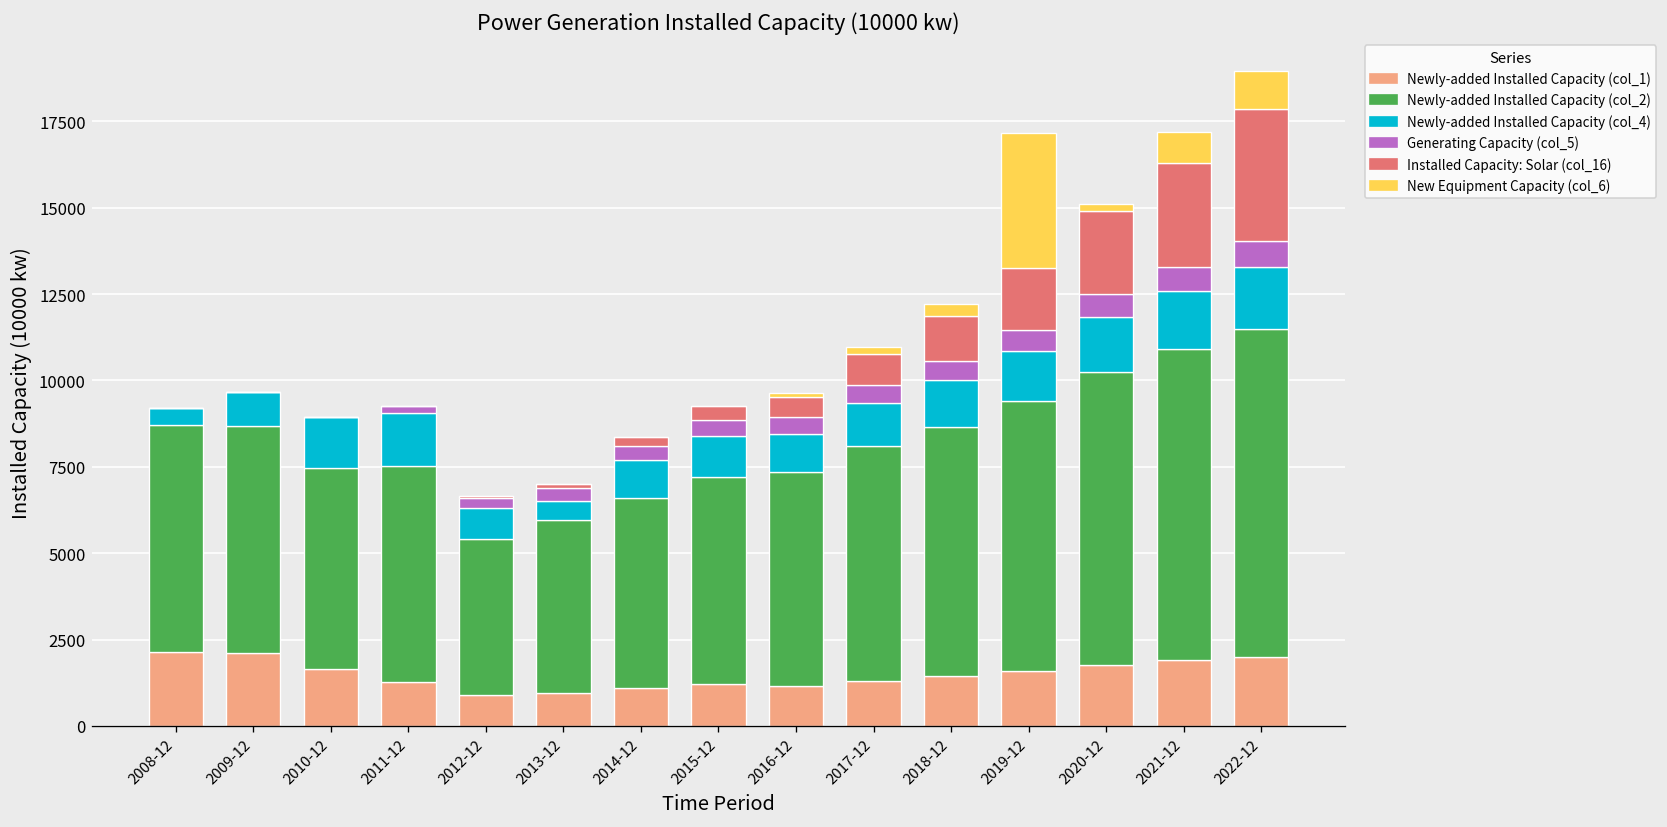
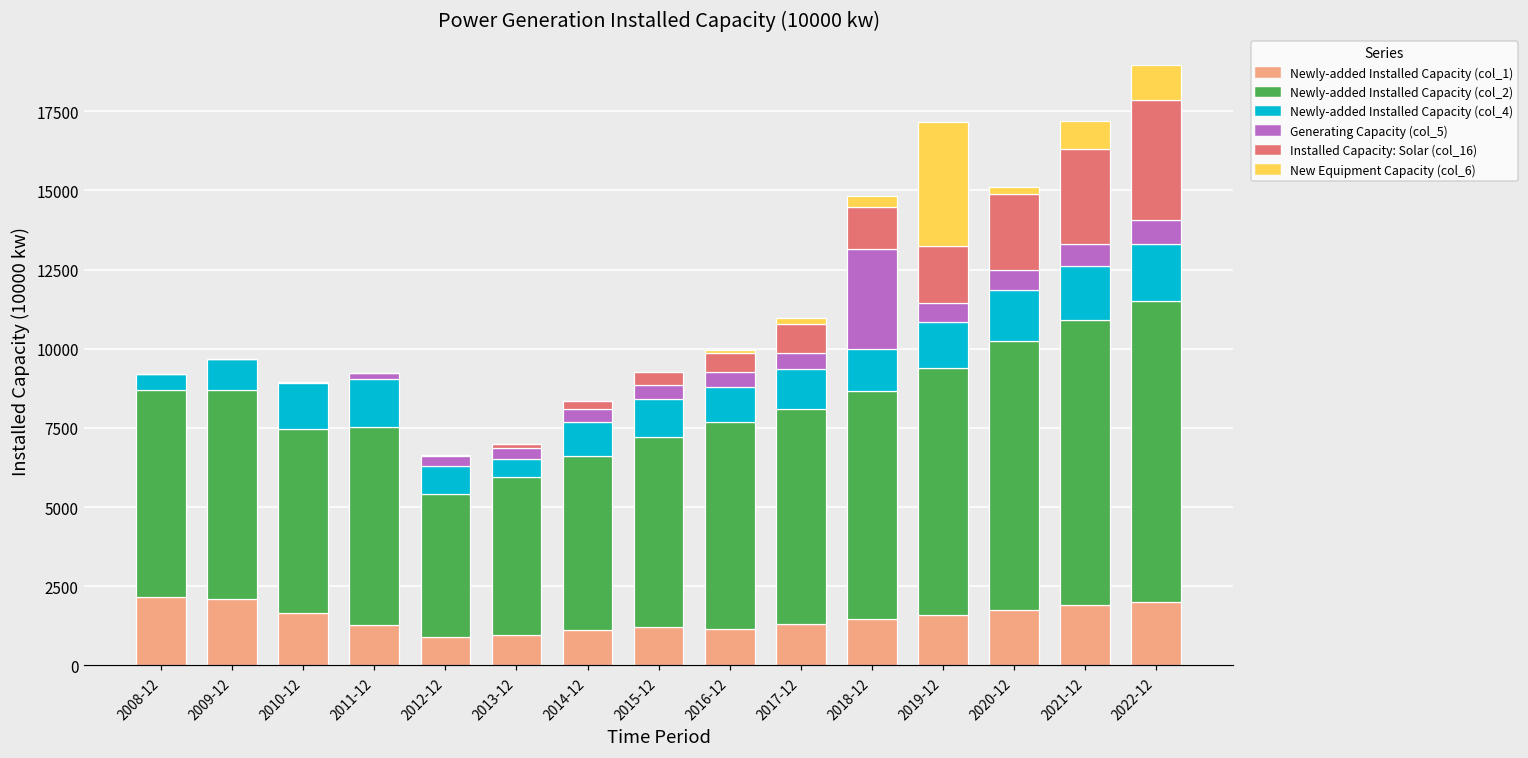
  {
    "Newly-added Installed Capacity (col_2)": {
      "2008-12": 6600,
      "2009-12": 6600,
      "2010-12": 5800,
      "2011-12": 6200,
      "2012-12": 4500,
      "2013-12": 5000,
      "2014-12": 5500,
      "2015-12": 6000,
-     "2016-12": 6200,
+     "2016-12": 6500,
      "2017-12": 6800,
      "2018-12": 7200,
      "2019-12": 7800,
      "2020-12": 8500,
      "2021-12": 9000,
      "2022-12": 9500
    },
    "Newly-added Installed Capacity (col_4)": {
      "2008-12": 500,
      "2009-12": 1000,
      "2010-12": 1500,
      "2011-12": 1500,
      "2012-12": 900,
      "2013-12": 600,
      "2014-12": 1100,
      "2015-12": 1200,
      "2016-12": 1100,
      "2017-12": 1300,
      "2018-12": 1400,
      "2019-12": 1500,
      "2020-12": 1600,
      "2021-12": 1700,
      "2022-12": 1800
    },
    "Generating Capacity (col_5)": {
      "2008-12": 0,
      "2011-12": 200,
      "2012-12": 300,
      "2013-12": 400,
      "2014-12": 400,
      "2015-12": 500,
      "2016-12": 500,
      "2017-12": 500,
-     "2018-12": 600,
+     "2018-12": 3200,
      "2019-12": 600,
      "2020-12": 700,
      "2021-12": 700,
      "2022-12": 800
    },
    "New Equipment Capacity (col_6)": {
      "2008-12": 0,
      "2009-12": 0,
      "2010-12": 0,
      "2011-12": 0,
      "2012-12": 0,
      "2013-12": 0,
      "2014-12": 0,
      "2015-12": 0,
      "2016-12": 100,
      "2017-12": 200,
      "2018-12": 400,
      "2019-12": 3900,
      "2020-12": 200,
      "2021-12": 900,
      "2022-12": 1100
    }
  }
